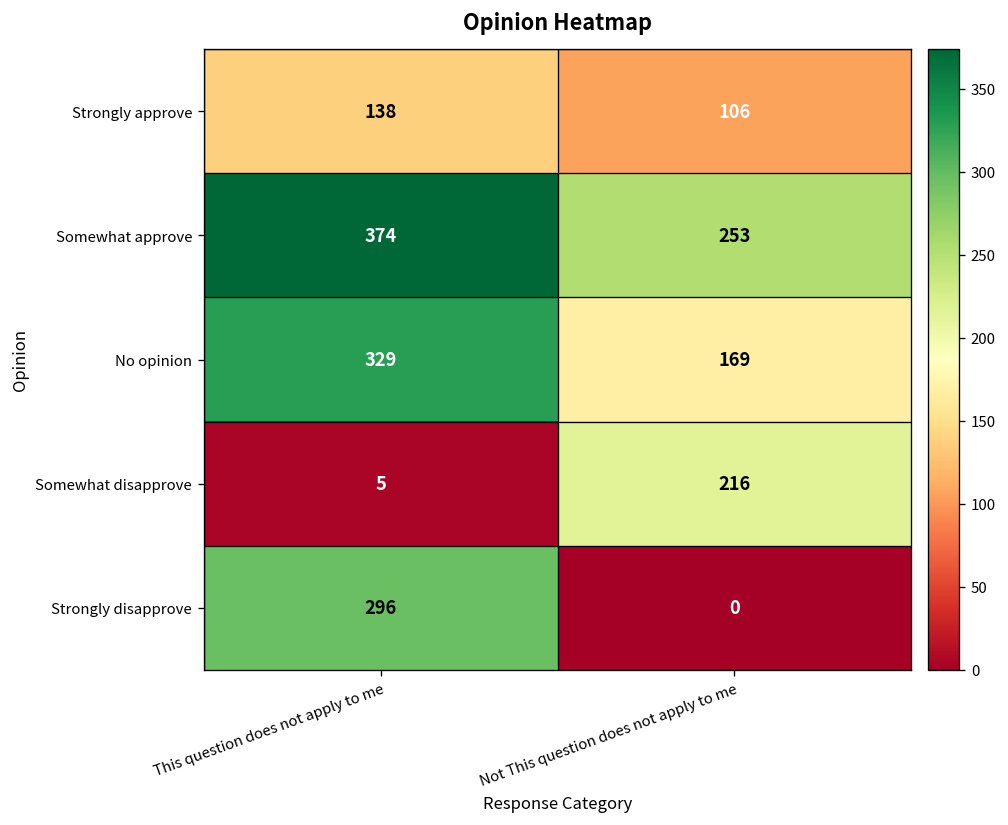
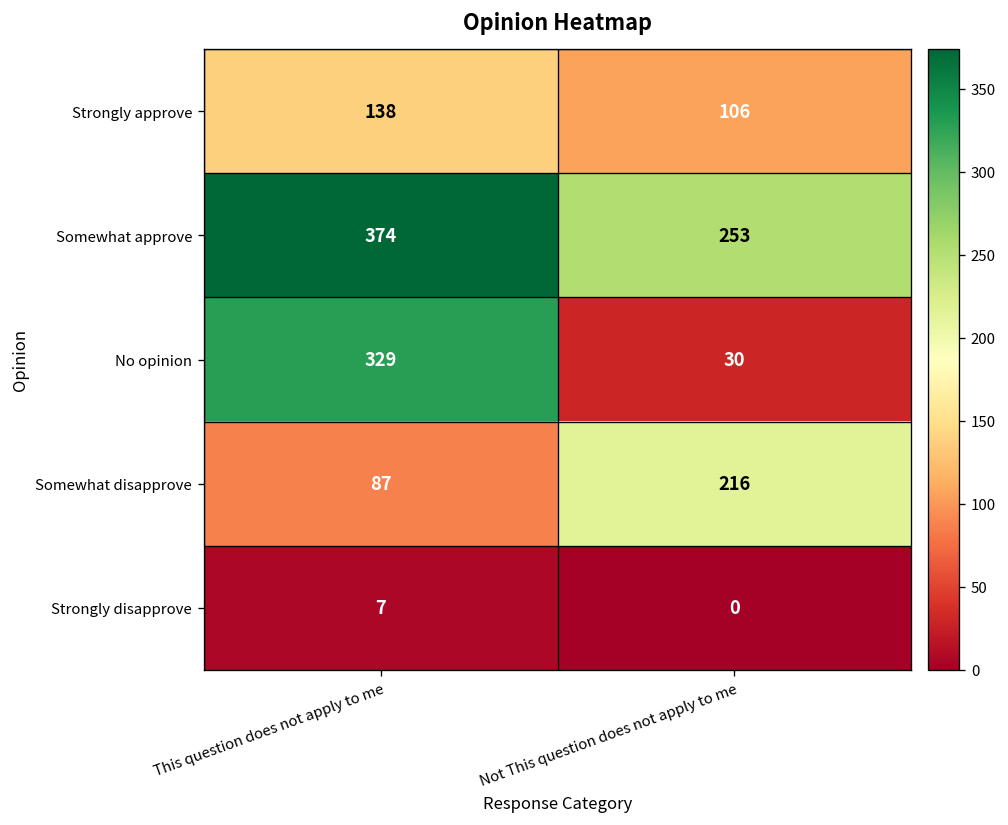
  {
    "Strongly approve": {
      "This question does not apply to me": 138,
      "Not This question does not apply to me": 106
    },
    "Somewhat approve": {
      "This question does not apply to me": 374,
      "Not This question does not apply to me": 253
    },
    "No opinion": {
      "This question does not apply to me": 329,
-     "Not This question does not apply to me": 169
+     "Not This question does not apply to me": 30
    },
    "Somewhat disapprove": {
-     "This question does not apply to me": 5,
+     "This question does not apply to me": 87,
      "Not This question does not apply to me": 216
    },
    "Strongly disapprove": {
-     "This question does not apply to me": 296,
+     "This question does not apply to me": 7,
      "Not This question does not apply to me": 0
    }
  }
